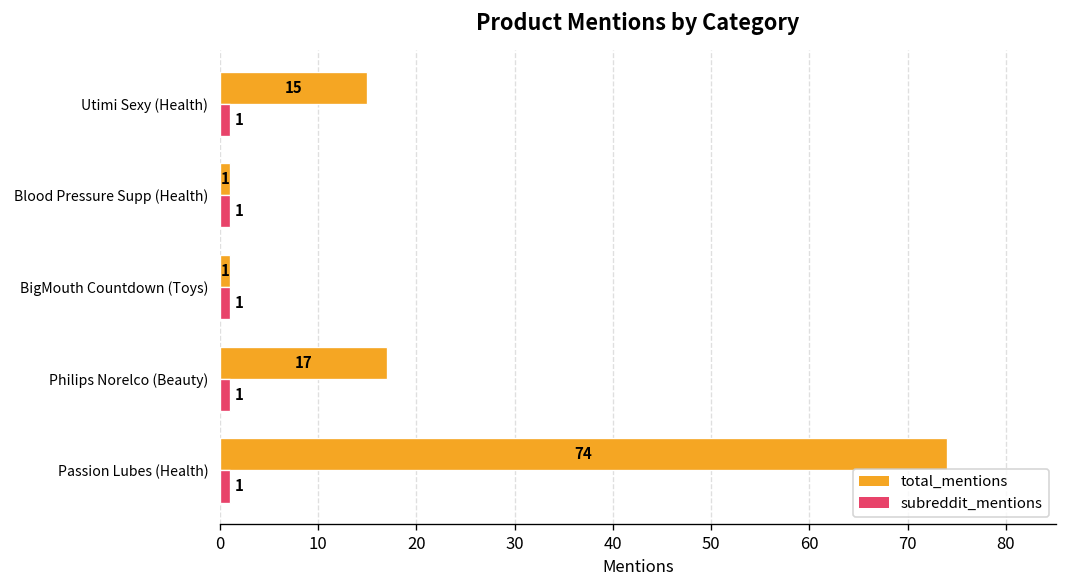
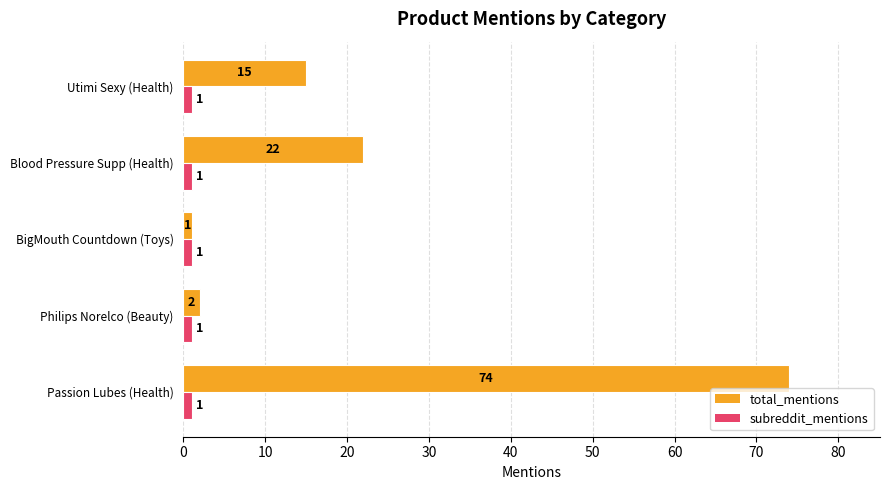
  {
    "total_mentions": {
      "Utimi Sexy (Health)": 15,
-     "Blood Pressure Supp (Health)": 1,
+     "Blood Pressure Supp (Health)": 22,
      "BigMouth Countdown (Toys)": 1,
-     "Philips Norelco (Beauty)": 17,
+     "Philips Norelco (Beauty)": 2,
      "Passion Lubes (Health)": 74
    },
    "subreddit_mentions": {
      "Utimi Sexy (Health)": 1,
      "Blood Pressure Supp (Health)": 1,
      "BigMouth Countdown (Toys)": 1,
      "Philips Norelco (Beauty)": 1,
      "Passion Lubes (Health)": 1
    }
  }
